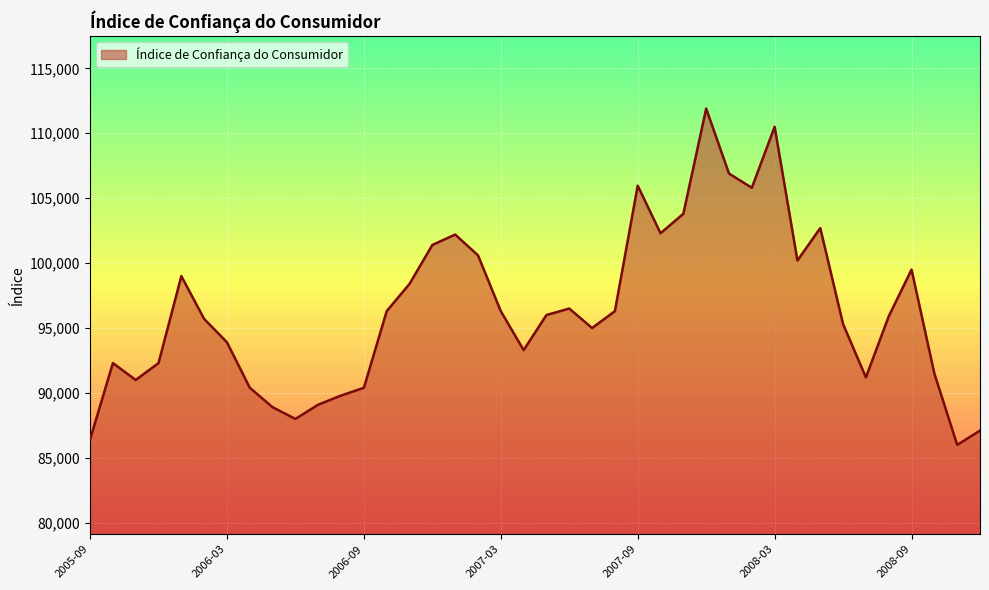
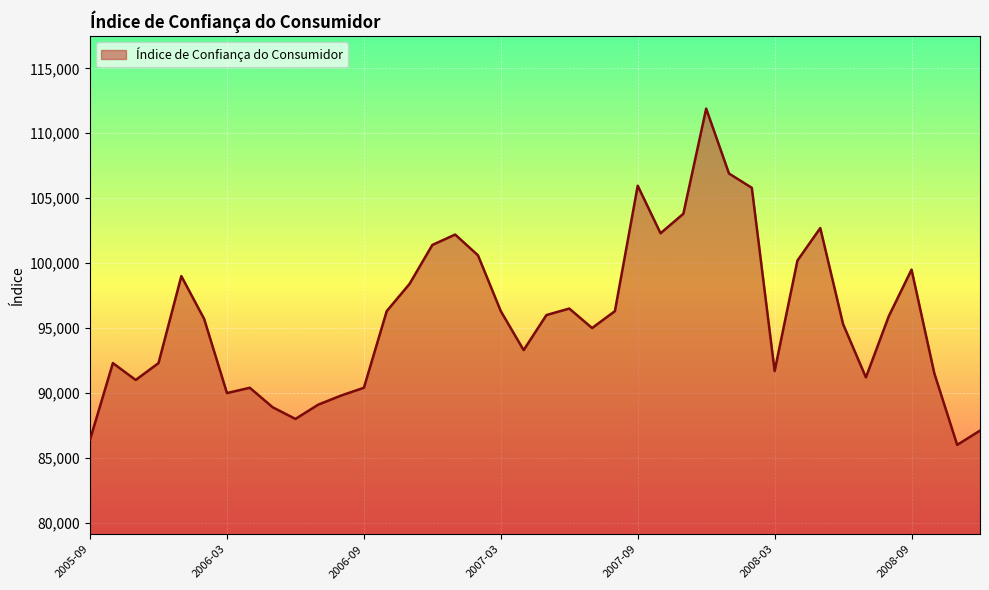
  {
    "2005-09": "86,400",
-   "2006-03": "93,900",
+   "2006-03": "90,000",
    "2006-09": "90,400",
    "2007-03": "96,300",
    "2007-09": "106,000",
-   "2008-03": "110,500",
+   "2008-03": "91,700",
    "2008-09": "99,500"
  }
